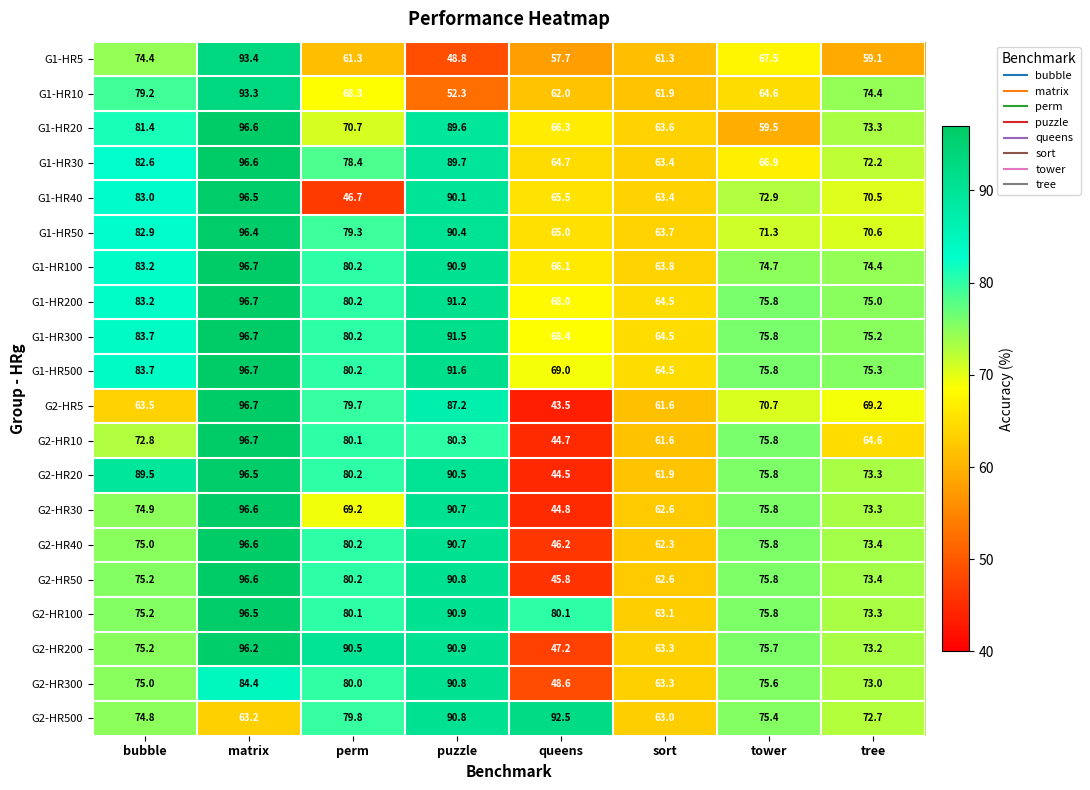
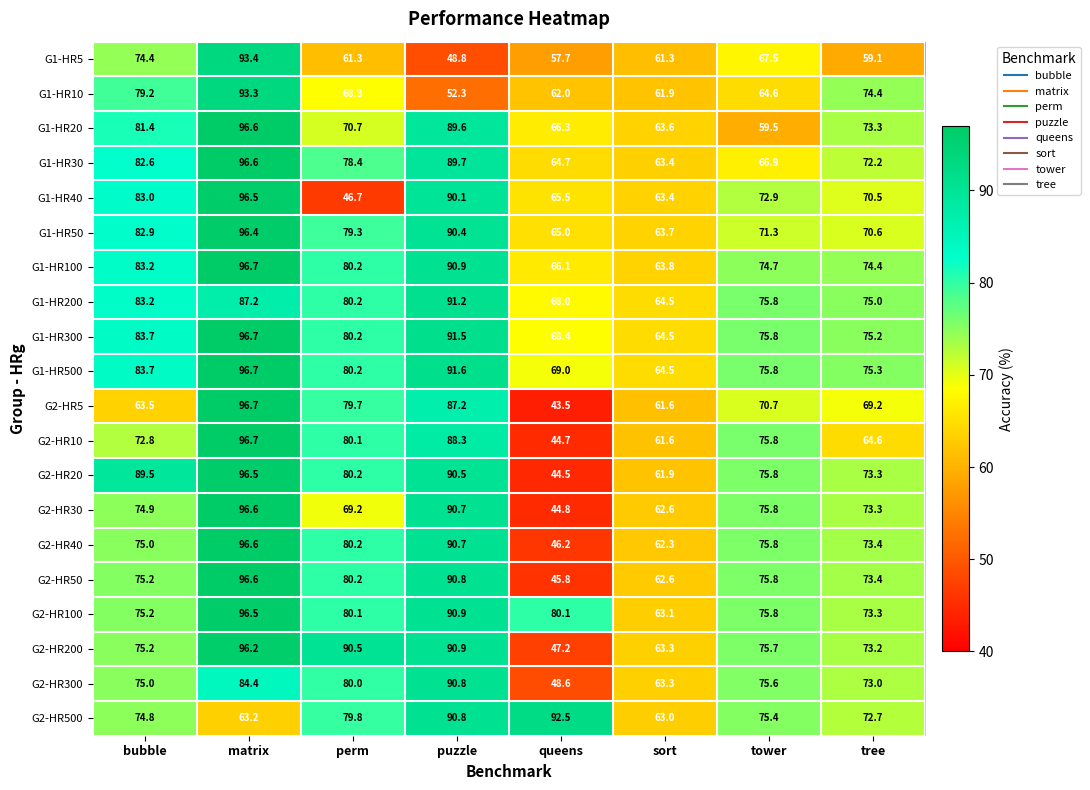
  {
    "G1-HR5": {
      "bubble": 74.4,
      "matrix": 93.4,
      "perm": 61.3,
      "puzzle": 48.8,
      "queens": 57.7,
      "sort": 61.3,
      "tower": 67.5,
      "tree": 59.1
    },
    "G1-HR10": {
      "bubble": 79.2,
      "matrix": 93.3,
      "perm": 68.3,
      "puzzle": 52.3,
      "queens": 62.0,
      "sort": 61.9,
      "tower": 64.6,
      "tree": 74.4
    },
    "G1-HR20": {
      "bubble": 81.4,
      "matrix": 96.6,
      "perm": 70.7,
      "puzzle": 89.6,
      "queens": 66.3,
      "sort": 63.6,
      "tower": 59.5,
      "tree": 73.3
    },
    "G1-HR30": {
      "bubble": 82.6,
      "matrix": 96.6,
      "perm": 78.4,
      "puzzle": 89.7,
      "queens": 64.7,
      "sort": 63.4,
      "tower": 66.9,
      "tree": 72.2
    },
    "G1-HR40": {
      "bubble": 83.0,
      "matrix": 96.5,
      "perm": 46.7,
      "puzzle": 90.1,
      "queens": 65.5,
      "sort": 63.4,
      "tower": 72.9,
      "tree": 70.5
    },
    "G1-HR50": {
      "bubble": 82.9,
      "matrix": 96.4,
      "perm": 79.3,
      "puzzle": 90.4,
      "queens": 65.0,
      "sort": 63.7,
      "tower": 71.3,
      "tree": 70.6
    },
    "G1-HR100": {
      "bubble": 83.2,
      "matrix": 96.7,
      "perm": 80.2,
      "puzzle": 90.9,
      "queens": 66.1,
      "sort": 63.8,
      "tower": 74.7,
      "tree": 74.4
    },
    "G1-HR200": {
      "bubble": 83.2,
-     "matrix": 96.7,
+     "matrix": 87.2,
      "perm": 80.2,
      "puzzle": 91.2,
      "queens": 68.0,
      "sort": 64.5,
      "tower": 75.8,
      "tree": 75.0
    },
    "G1-HR300": {
      "bubble": 83.7,
      "matrix": 96.7,
      "perm": 80.2,
      "puzzle": 91.5,
      "queens": 68.4,
      "sort": 64.5,
      "tower": 75.8,
      "tree": 75.2
    },
    "G1-HR500": {
      "bubble": 83.7,
      "matrix": 96.7,
      "perm": 80.2,
      "puzzle": 91.6,
      "queens": 69.0,
      "sort": 64.5,
      "tower": 75.8,
      "tree": 75.3
    },
    "G2-HR5": {
      "bubble": 63.5,
      "matrix": 96.7,
      "perm": 79.7,
      "puzzle": 87.2,
      "queens": 43.5,
      "sort": 61.6,
      "tower": 70.7,
      "tree": 69.2
    },
    "G2-HR10": {
      "bubble": 72.8,
      "matrix": 96.7,
      "perm": 80.1,
-     "puzzle": 80.3,
+     "puzzle": 88.3,
      "queens": 44.7,
      "sort": 61.6,
      "tower": 75.8,
      "tree": 64.6
    },
    "G2-HR20": {
      "bubble": 89.5,
      "matrix": 96.5,
      "perm": 80.2,
      "puzzle": 90.5,
      "queens": 44.5,
      "sort": 61.9,
      "tower": 75.8,
      "tree": 73.3
    },
    "G2-HR30": {
      "bubble": 74.9,
      "matrix": 96.6,
      "perm": 69.2,
      "puzzle": 90.7,
      "queens": 44.8,
      "sort": 62.6,
      "tower": 75.8,
      "tree": 73.3
    },
    "G2-HR40": {
      "bubble": 75.0,
      "matrix": 96.6,
      "perm": 80.2,
      "puzzle": 90.7,
      "queens": 46.2,
      "sort": 62.3,
      "tower": 75.8,
      "tree": 73.4
    },
    "G2-HR50": {
      "bubble": 75.2,
      "matrix": 96.6,
      "perm": 80.2,
      "puzzle": 90.8,
      "queens": 45.8,
      "sort": 62.6,
      "tower": 75.8,
      "tree": 73.4
    },
    "G2-HR100": {
      "bubble": 75.2,
      "matrix": 96.5,
      "perm": 80.1,
      "puzzle": 90.9,
      "queens": 80.1,
      "sort": 63.1,
      "tower": 75.8,
      "tree": 73.3
    },
    "G2-HR200": {
      "bubble": 75.2,
      "matrix": 96.2,
      "perm": 90.5,
      "puzzle": 90.9,
      "queens": 47.2,
      "sort": 63.3,
      "tower": 75.7,
      "tree": 73.2
    },
    "G2-HR300": {
      "bubble": 75.0,
      "matrix": 84.4,
      "perm": 80.0,
      "puzzle": 90.8,
      "queens": 48.6,
      "sort": 63.3,
      "tower": 75.6,
      "tree": 73.0
    },
    "G2-HR500": {
      "bubble": 74.8,
      "matrix": 63.2,
      "perm": 79.8,
      "puzzle": 90.8,
      "queens": 92.5,
      "sort": 63.0,
      "tower": 75.4,
      "tree": 72.7
    }
  }
